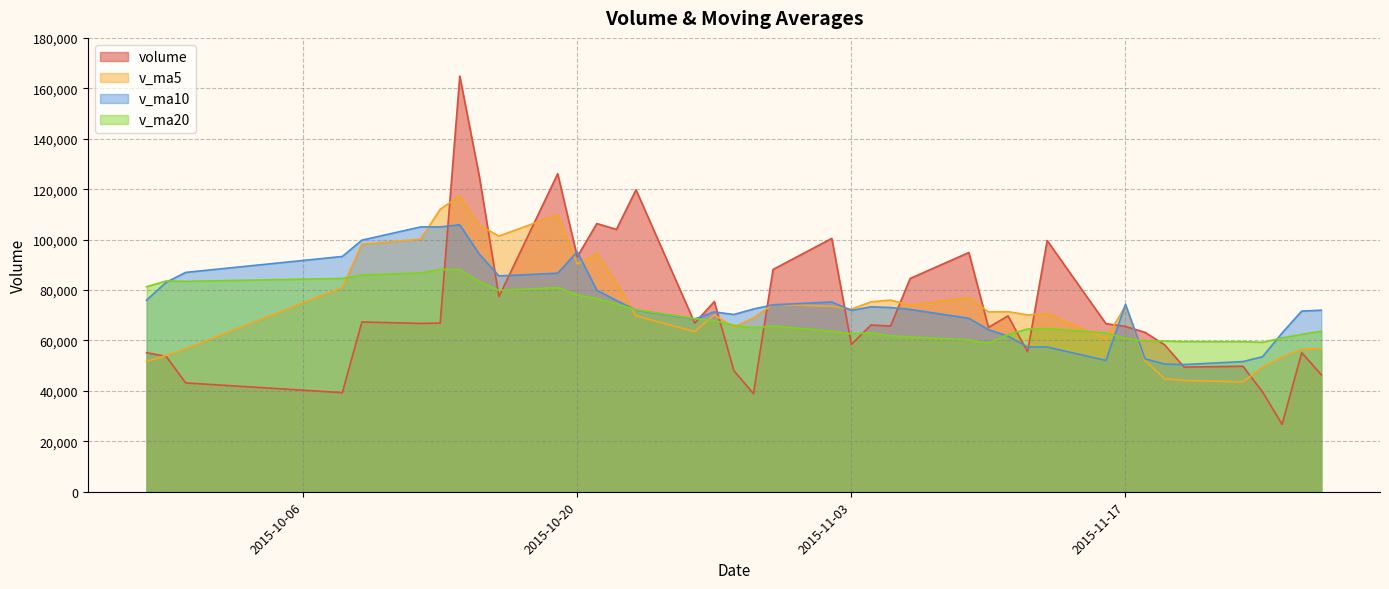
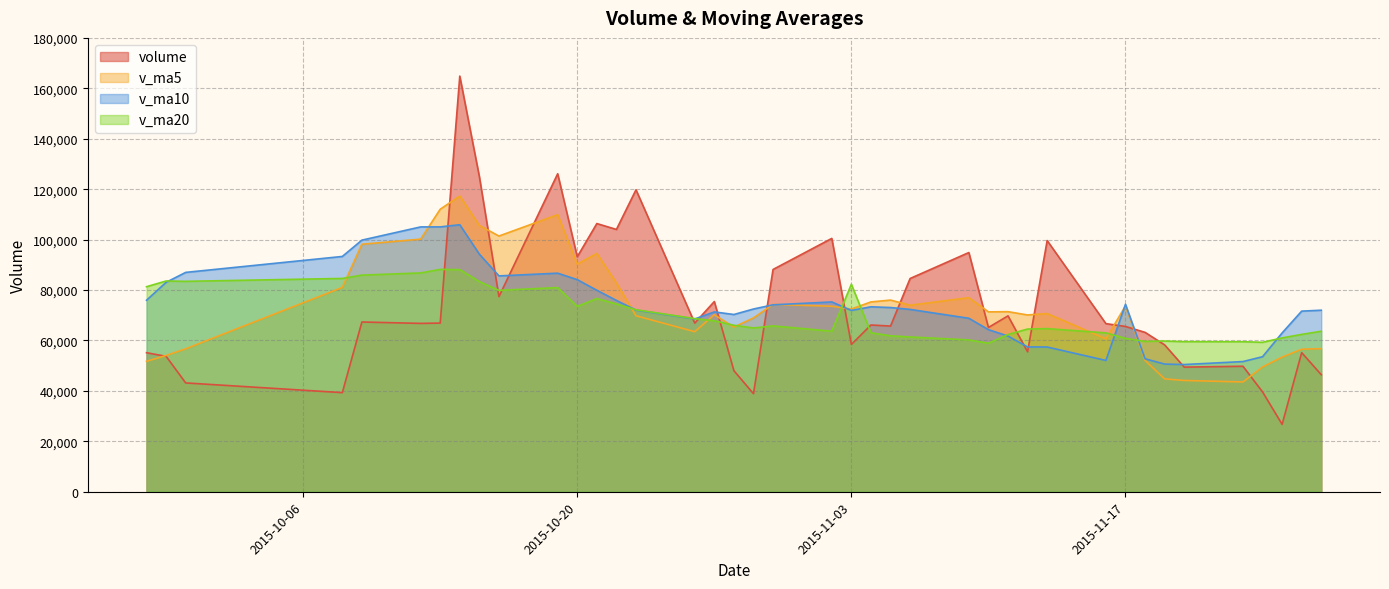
  {
    "volume": {
      "2015-10-20": "93,000",
      "2015-11-03": "58,000",
      "2015-11-17": "66,000"
    },
    "v_ma5": {
      "2015-10-20": "90,000"
    },
    "v_ma10": {
-     "2015-10-20": "95,000"
+     "2015-10-20": "84,000"
    },
    "v_ma20": {
-     "2015-10-20": "78,000",
-     "2015-11-03": "63,000",
+     "2015-10-20": "74,000",
+     "2015-11-03": "82,000",
      "2015-11-17": "61,000"
    }
  }
